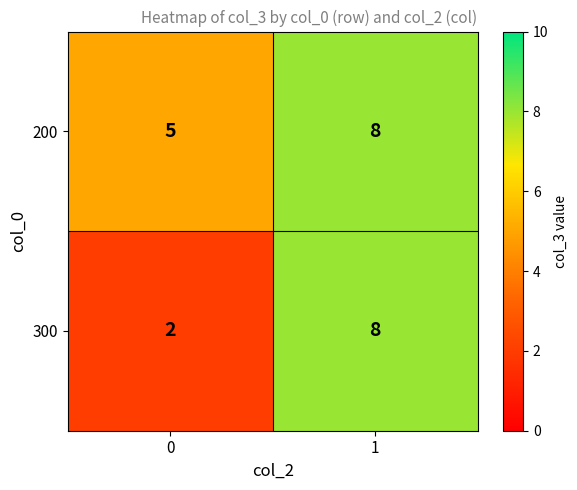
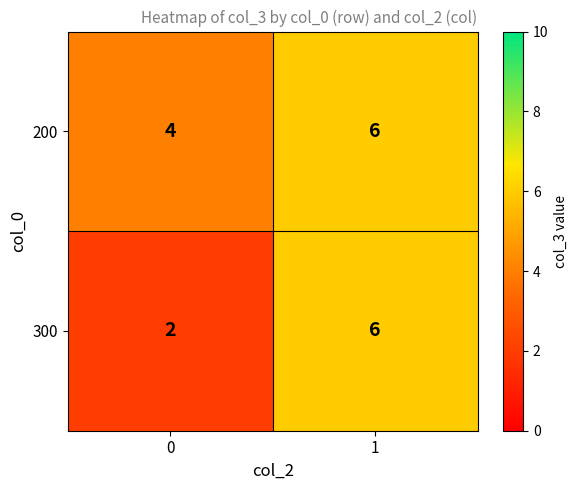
  {
    "200": {
-     "0": 5,
-     "1": 8
+     "0": 4,
+     "1": 6
    },
    "300": {
      "0": 2,
-     "1": 8
+     "1": 6
    }
  }
